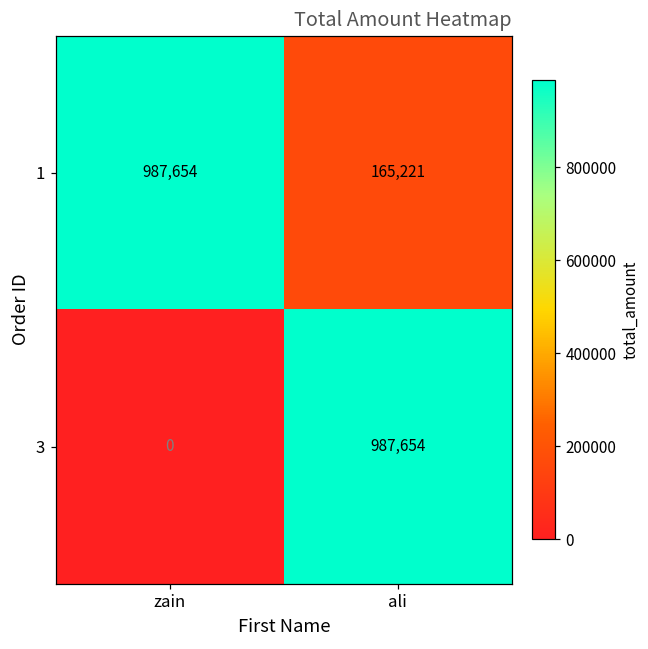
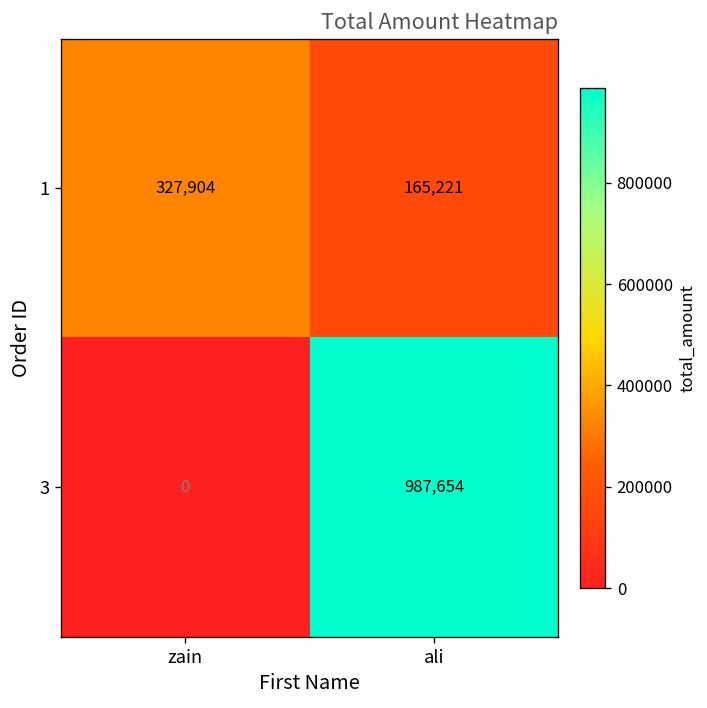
  {
    "1": {
-     "zain": "987,654",
+     "zain": "327,904",
      "ali": "165,221"
    },
    "3": {
      "zain": "0",
      "ali": "987,654"
    }
  }
